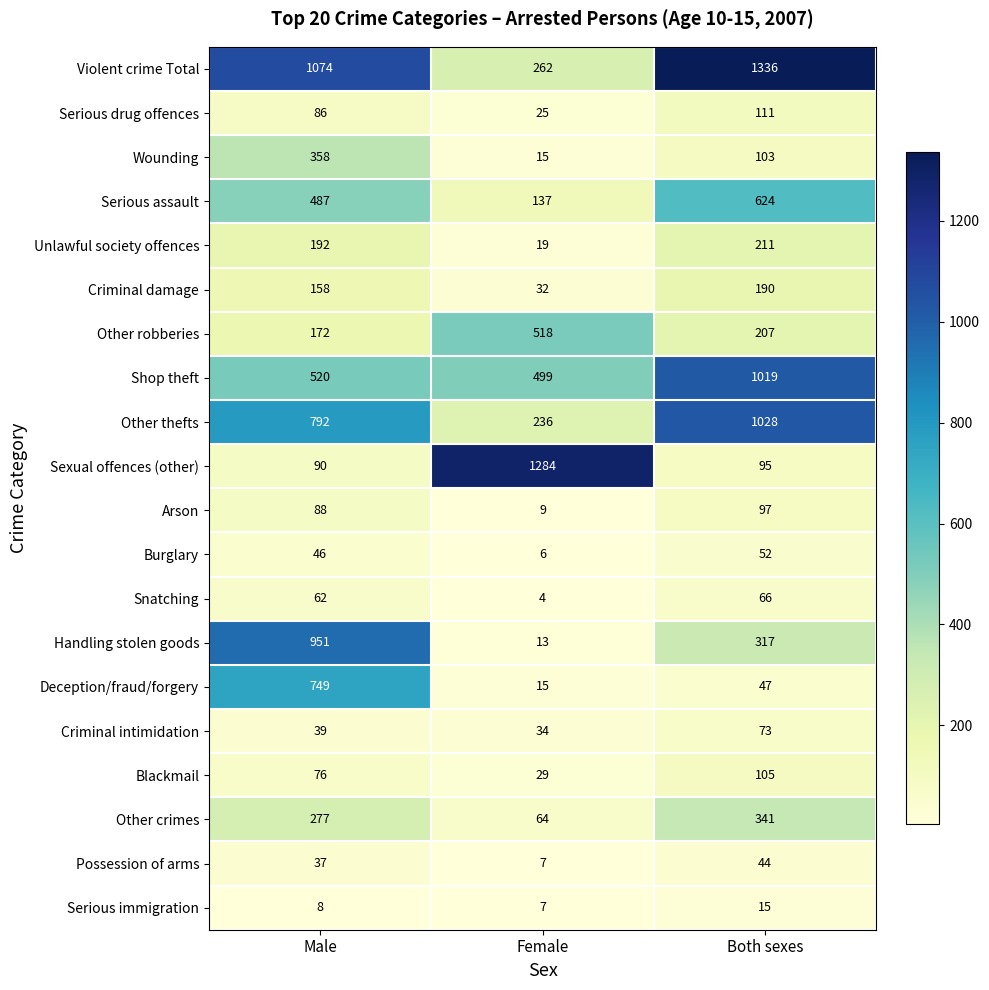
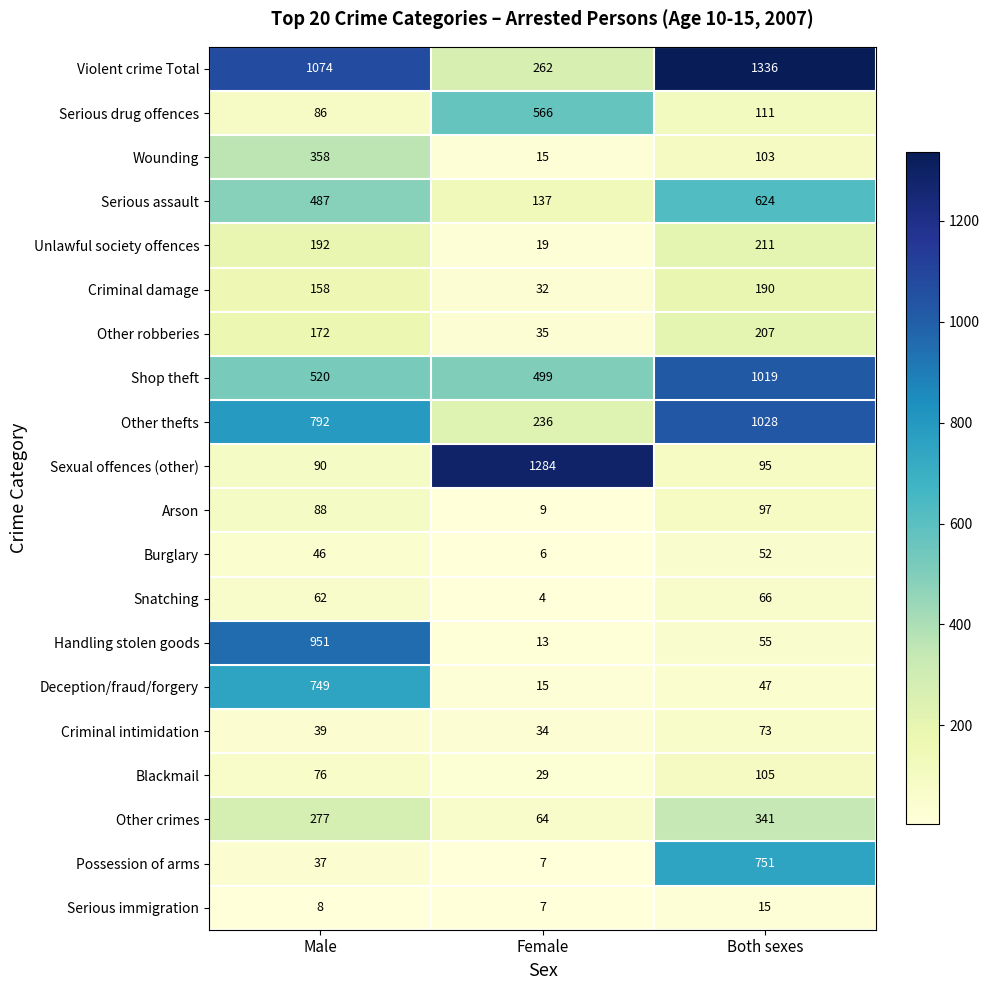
  {
    "Violent crime Total": {
      "Male": 1074,
      "Female": 262,
      "Both sexes": 1336
    },
    "Serious drug offences": {
      "Male": 86,
-     "Female": 25,
+     "Female": 566,
      "Both sexes": 111
    },
    "Wounding": {
      "Male": 358,
      "Female": 15,
      "Both sexes": 103
    },
    "Serious assault": {
      "Male": 487,
      "Female": 137,
      "Both sexes": 624
    },
    "Unlawful society offences": {
      "Male": 192,
      "Female": 19,
      "Both sexes": 211
    },
    "Criminal damage": {
      "Male": 158,
      "Female": 32,
      "Both sexes": 190
    },
    "Other robberies": {
      "Male": 172,
-     "Female": 518,
+     "Female": 35,
      "Both sexes": 207
    },
    "Shop theft": {
      "Male": 520,
      "Female": 499,
      "Both sexes": 1019
    },
    "Other thefts": {
      "Male": 792,
      "Female": 236,
      "Both sexes": 1028
    },
    "Sexual offences (other)": {
      "Male": 90,
      "Female": 1284,
      "Both sexes": 95
    },
    "Arson": {
      "Male": 88,
      "Female": 9,
      "Both sexes": 97
    },
    "Burglary": {
      "Male": 46,
      "Female": 6,
      "Both sexes": 52
    },
    "Snatching": {
      "Male": 62,
      "Female": 4,
      "Both sexes": 66
    },
    "Handling stolen goods": {
      "Male": 951,
      "Female": 13,
-     "Both sexes": 317
+     "Both sexes": 55
    },
    "Deception/fraud/forgery": {
      "Male": 749,
      "Female": 15,
      "Both sexes": 47
    },
    "Criminal intimidation": {
      "Male": 39,
      "Female": 34,
      "Both sexes": 73
    },
    "Blackmail": {
      "Male": 76,
      "Female": 29,
      "Both sexes": 105
    },
    "Other crimes": {
      "Male": 277,
      "Female": 64,
      "Both sexes": 341
    },
    "Possession of arms": {
      "Male": 37,
      "Female": 7,
-     "Both sexes": 44
+     "Both sexes": 751
    },
    "Serious immigration": {
      "Male": 8,
      "Female": 7,
      "Both sexes": 15
    }
  }
